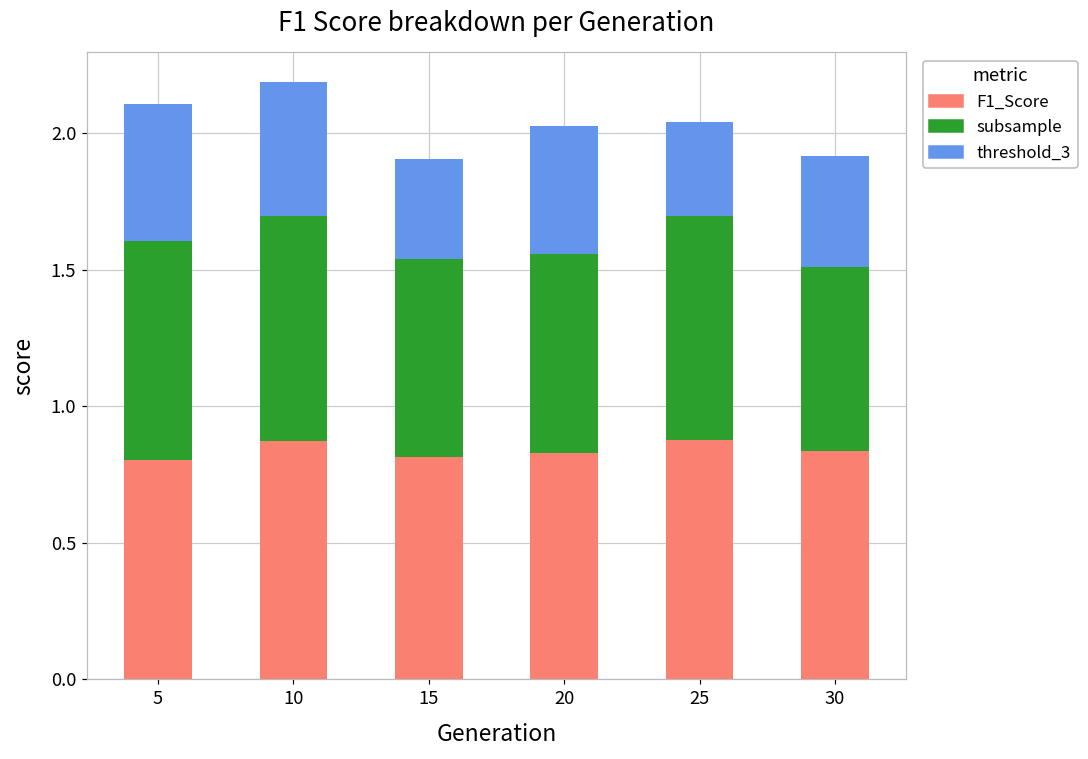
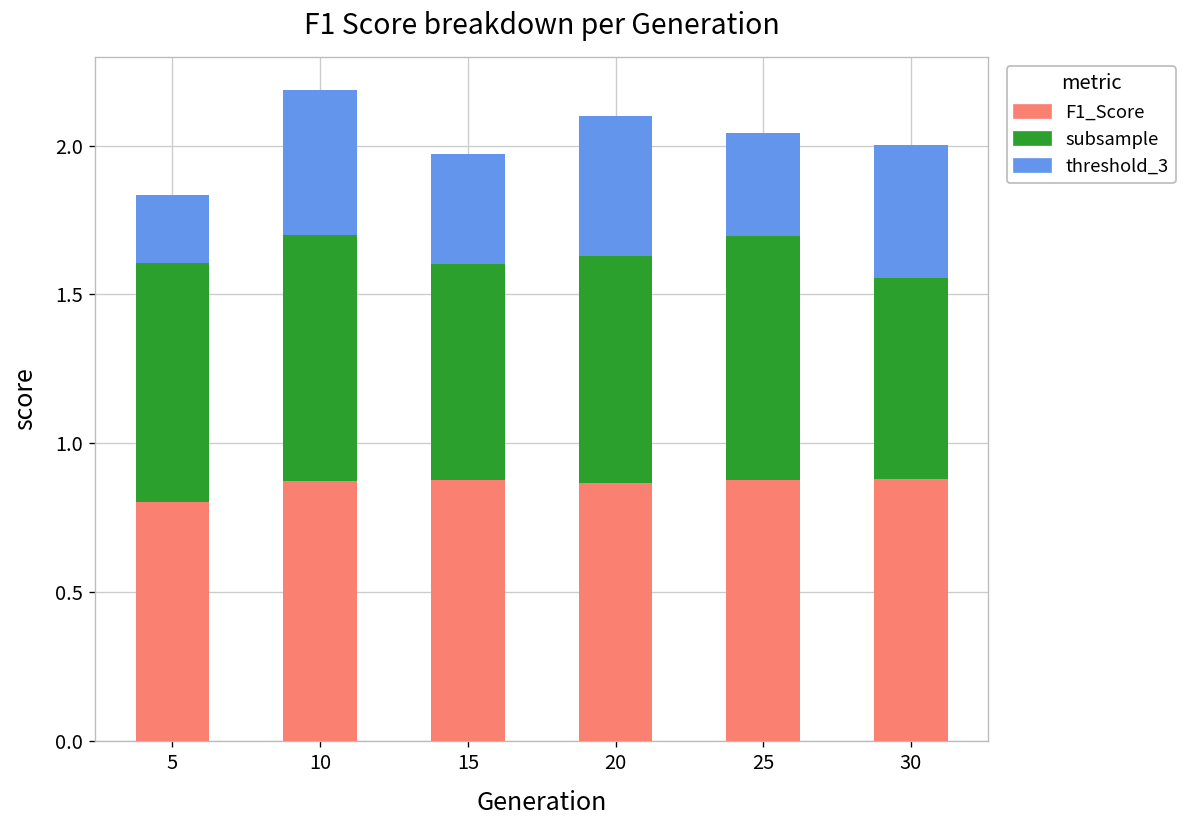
  {
    "F1_Score": {
      "5": 0.80,
      "10": 0.87,
-     "15": 0.81,
-     "20": 0.83,
+     "15": 0.88,
+     "20": 0.86,
      "25": 0.88,
-     "30": 0.84
+     "30": 0.88
    },
    "subsample": {
      "5": 0.80,
      "10": 0.83,
      "15": 0.72,
-     "20": 0.73,
+     "20": 0.76,
      "25": 0.82,
      "30": 0.68
    },
    "threshold_3": {
-     "5": 0.50,
+     "5": 0.23,
      "10": 0.49,
      "15": 0.37,
      "20": 0.47,
      "25": 0.35,
-     "30": 0.41
+     "30": 0.45
    }
  }
